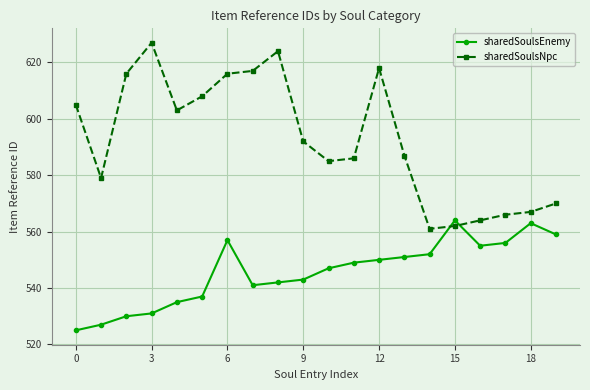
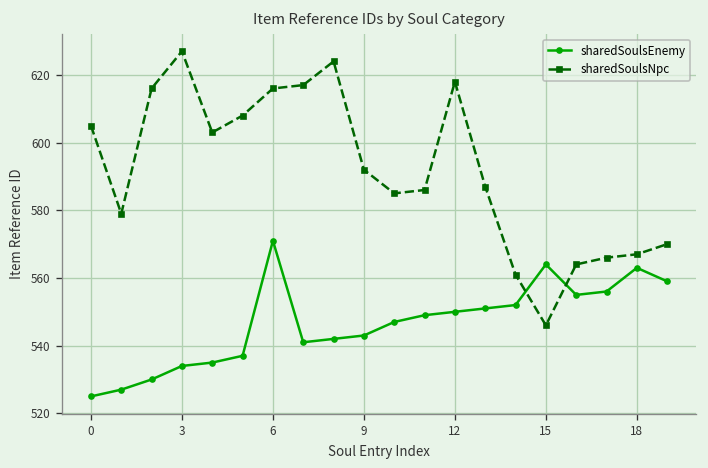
  {
    "sharedSoulsEnemy": {
      "0": 525,
-     "3": 531,
-     "6": 557,
+     "3": 534,
+     "6": 571,
      "9": 543,
      "12": 550,
      "15": 564,
      "18": 563
    },
    "sharedSoulsNpc": {
      "0": 605,
      "3": 627,
      "6": 616,
      "9": 592,
      "12": 618,
-     "15": 562,
+     "15": 546,
      "18": 567
    }
  }
